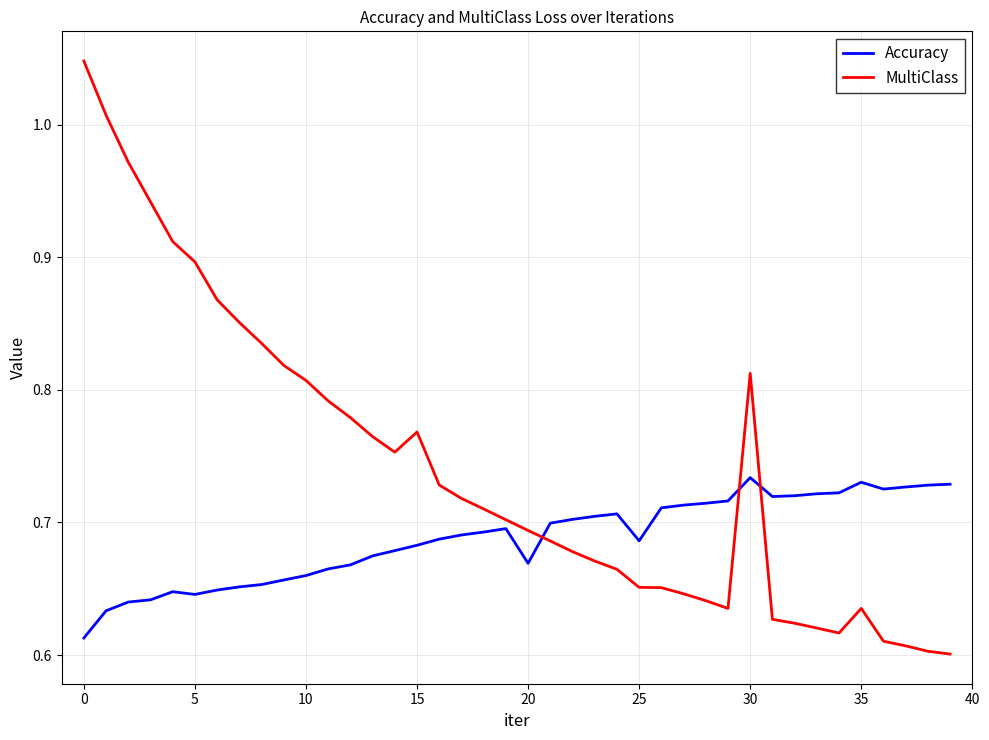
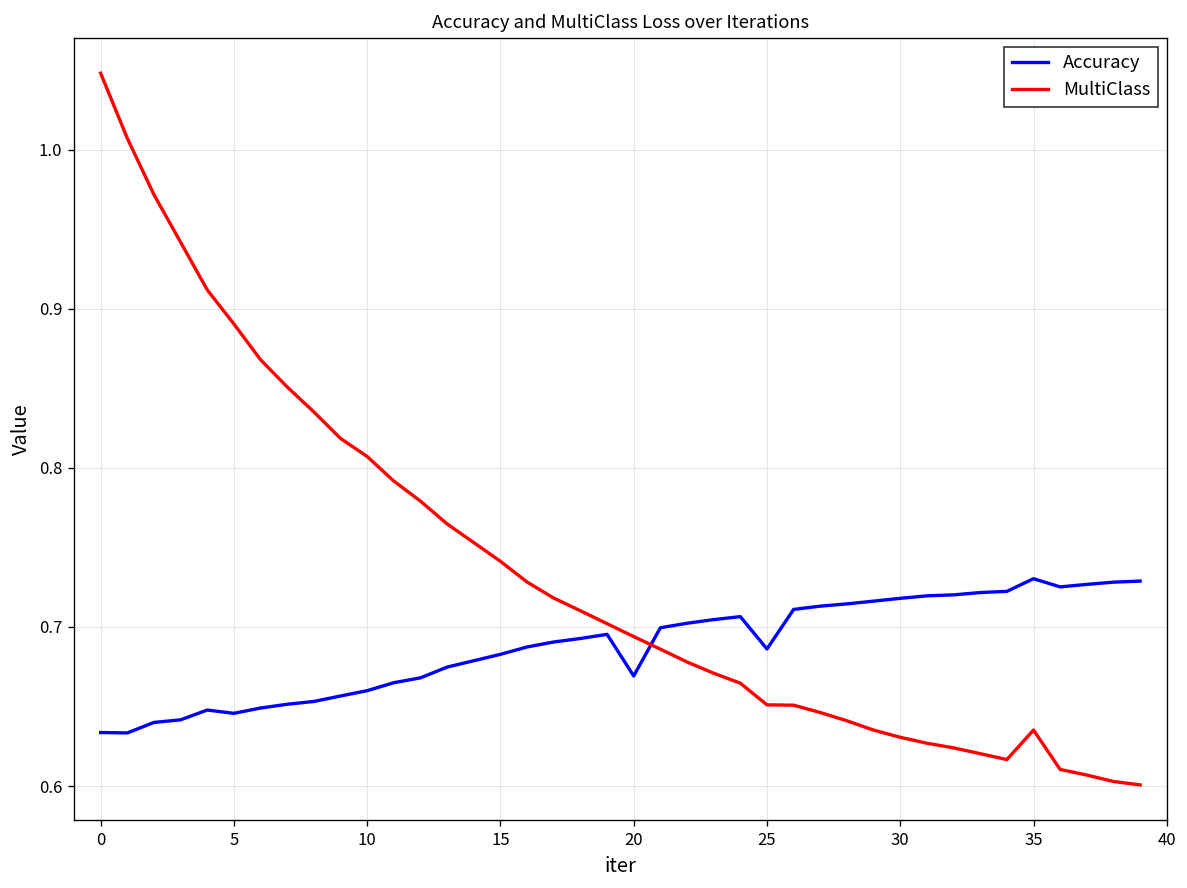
  {
    "Accuracy": {
-     "0": 0.613,
+     "0": 0.634,
      "5": 0.646,
      "10": 0.660,
      "15": 0.683,
      "20": 0.669,
      "25": 0.686,
-     "30": 0.734,
+     "30": 0.718,
      "35": 0.730
    },
    "MultiClass": {
      "0": 1.048,
-     "5": 0.897,
+     "5": 0.891,
      "10": 0.807,
-     "15": 0.768,
+     "15": 0.741,
      "20": 0.694,
      "25": 0.651,
-     "30": 0.813,
+     "30": 0.631,
      "35": 0.635
    }
  }
